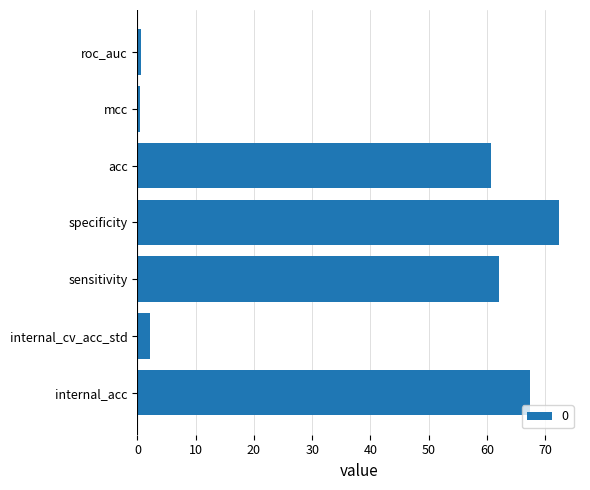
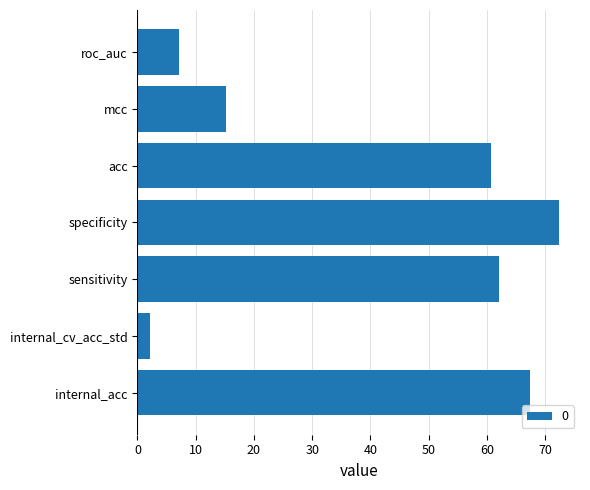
  {
-   "roc_auc": 1,
-   "mcc": 0,
+   "roc_auc": 7,
+   "mcc": 15,
    "acc": 61,
    "specificity": 72,
    "sensitivity": 62,
    "internal_cv_acc_std": 2,
    "internal_acc": 67
  }
